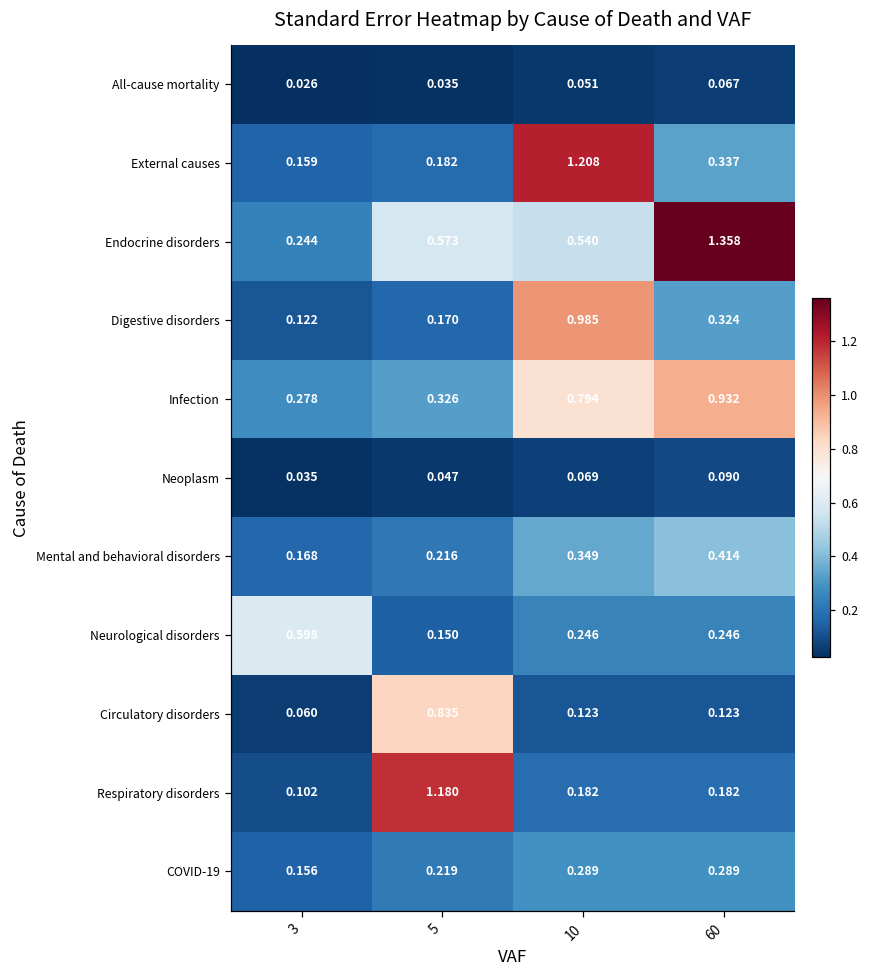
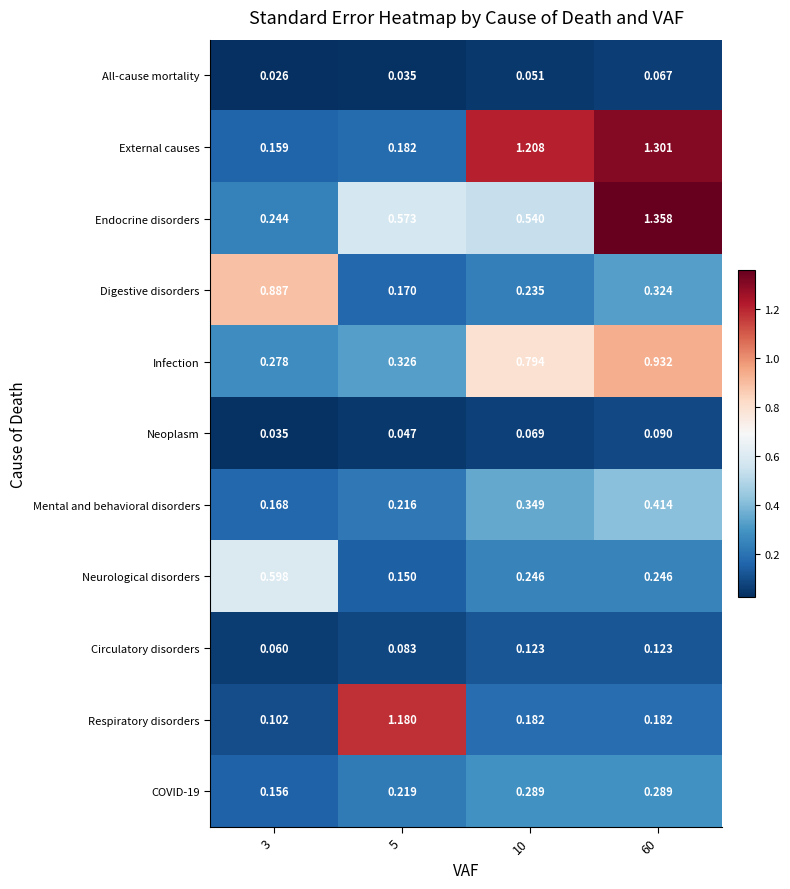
  {
    "All-cause mortality": {
      "3": 0.026,
      "5": 0.035,
      "10": 0.051,
      "60": 0.067
    },
    "External causes": {
      "3": 0.159,
      "5": 0.182,
      "10": 1.208,
-     "60": 0.337
+     "60": 1.301
    },
    "Endocrine disorders": {
      "3": 0.244,
      "10": 0.540,
      "60": 1.358
    },
    "Digestive disorders": {
-     "3": 0.122,
+     "3": 0.887,
      "5": 0.170,
-     "10": 0.985,
+     "10": 0.235,
      "60": 0.324
    },
    "Infection": {
      "3": 0.278,
      "5": 0.326,
      "60": 0.932
    },
    "Neoplasm": {
      "3": 0.035,
      "5": 0.047,
      "10": 0.069,
      "60": 0.090
    },
    "Mental and behavioral disorders": {
      "3": 0.168,
      "5": 0.216,
      "10": 0.349,
      "60": 0.414
    },
    "Neurological disorders": {
      "5": 0.150,
      "10": 0.246,
      "60": 0.246
    },
    "Circulatory disorders": {
      "3": 0.060,
-     "5": 0.835,
+     "5": 0.083,
      "10": 0.123,
      "60": 0.123
    },
    "Respiratory disorders": {
      "3": 0.102,
      "5": 1.180,
      "10": 0.182,
      "60": 0.182
    },
    "COVID-19": {
      "3": 0.156,
      "5": 0.219,
      "10": 0.289,
      "60": 0.289
    }
  }
